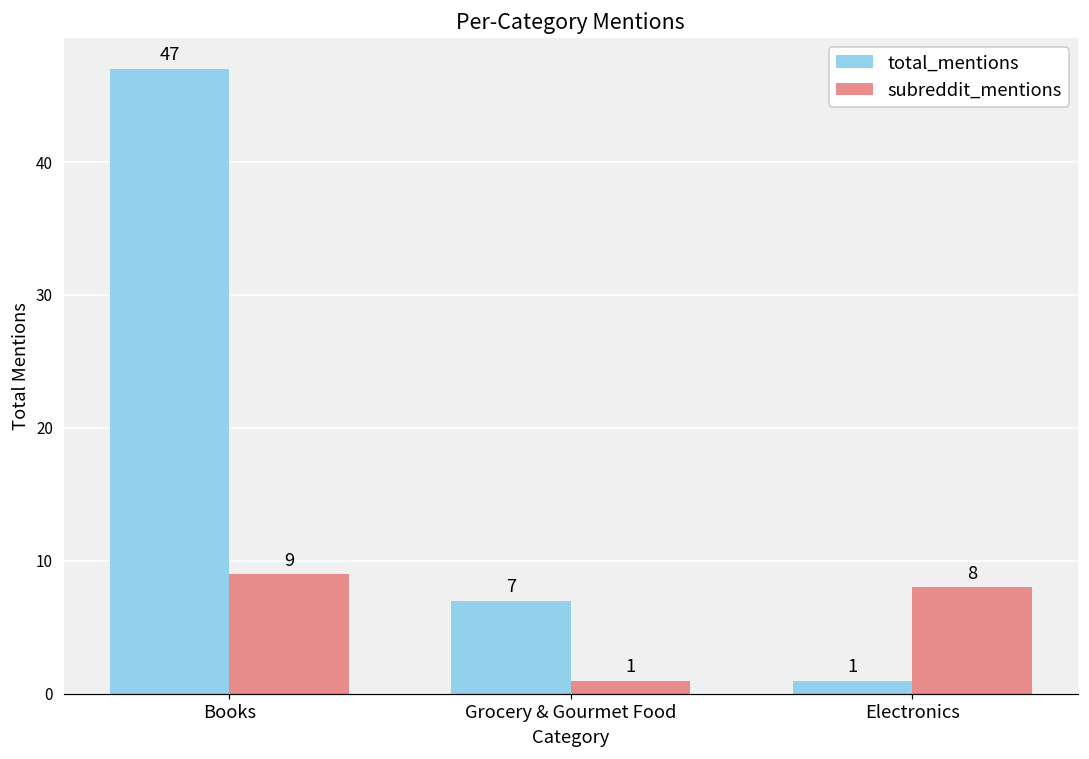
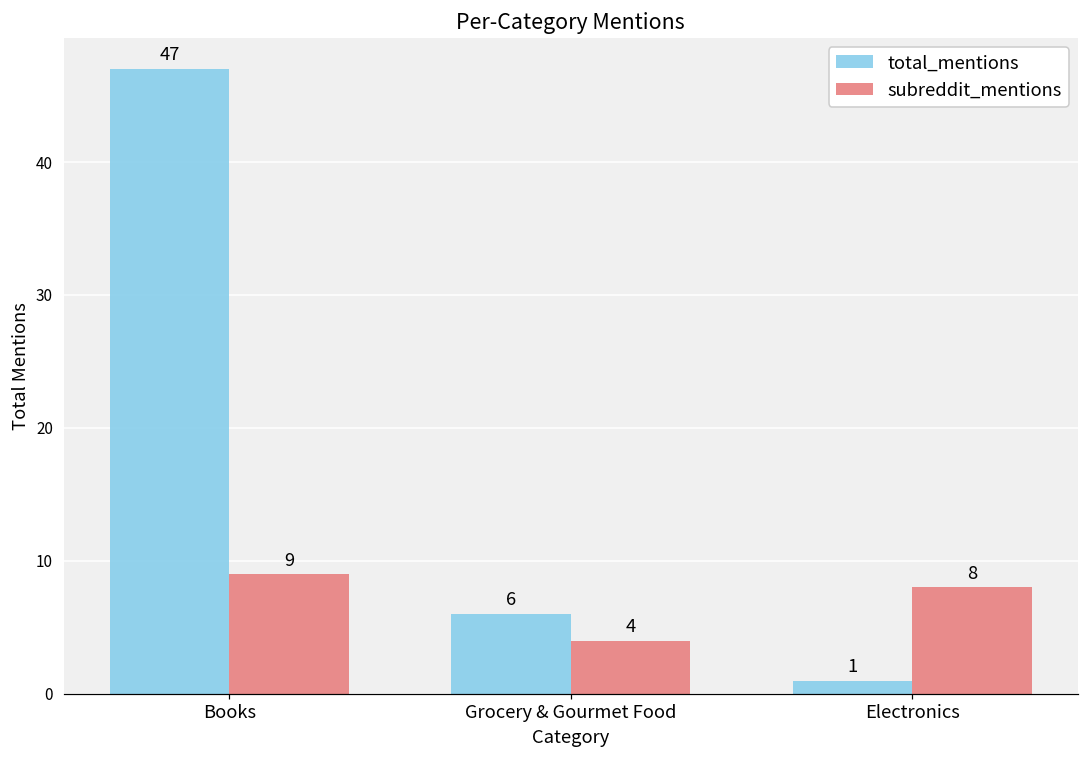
  {
    "total_mentions": {
      "Books": 47,
-     "Grocery & Gourmet Food": 7,
+     "Grocery & Gourmet Food": 6,
      "Electronics": 1
    },
    "subreddit_mentions": {
      "Books": 9,
-     "Grocery & Gourmet Food": 1,
+     "Grocery & Gourmet Food": 4,
      "Electronics": 8
    }
  }
